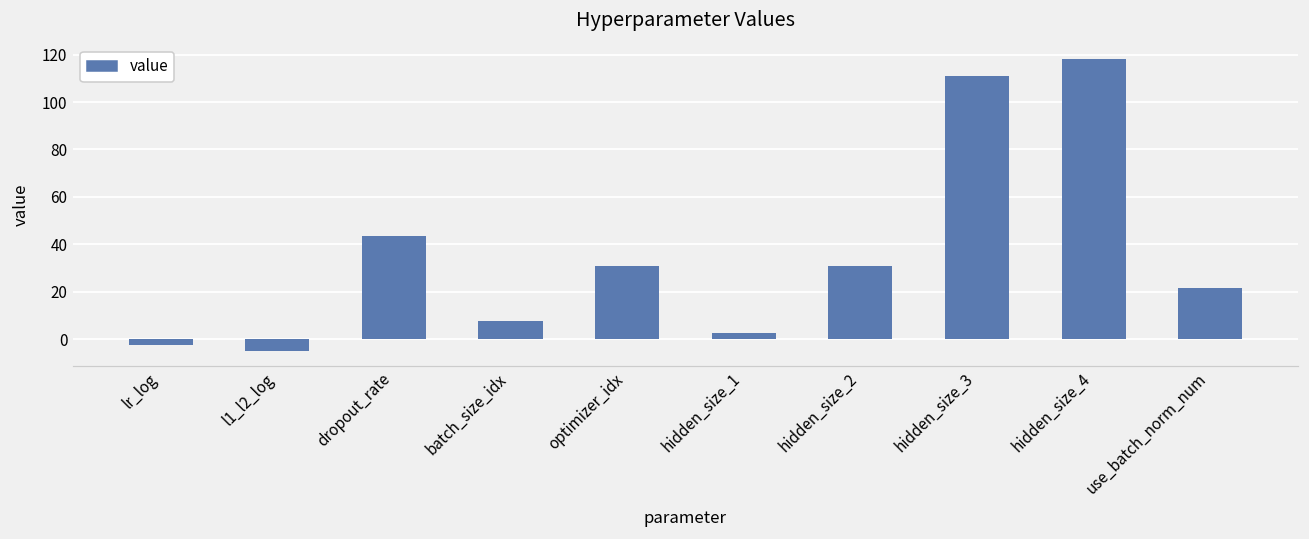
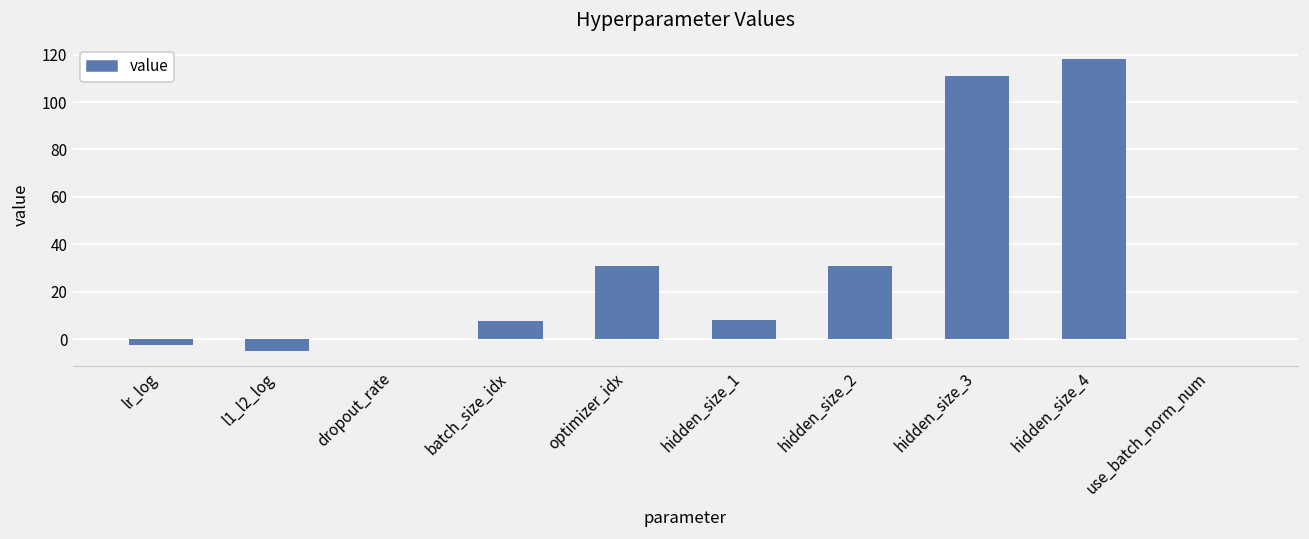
  {
    "lr_log": -2,
    "l1_l2_log": -5,
-   "dropout_rate": 43,
+   "dropout_rate": 0,
    "batch_size_idx": 8,
    "optimizer_idx": 31,
-   "hidden_size_1": 3,
+   "hidden_size_1": 8,
    "hidden_size_2": 31,
    "hidden_size_3": 111,
    "hidden_size_4": 118,
-   "use_batch_norm_num": 21
+   "use_batch_norm_num": 0
  }
